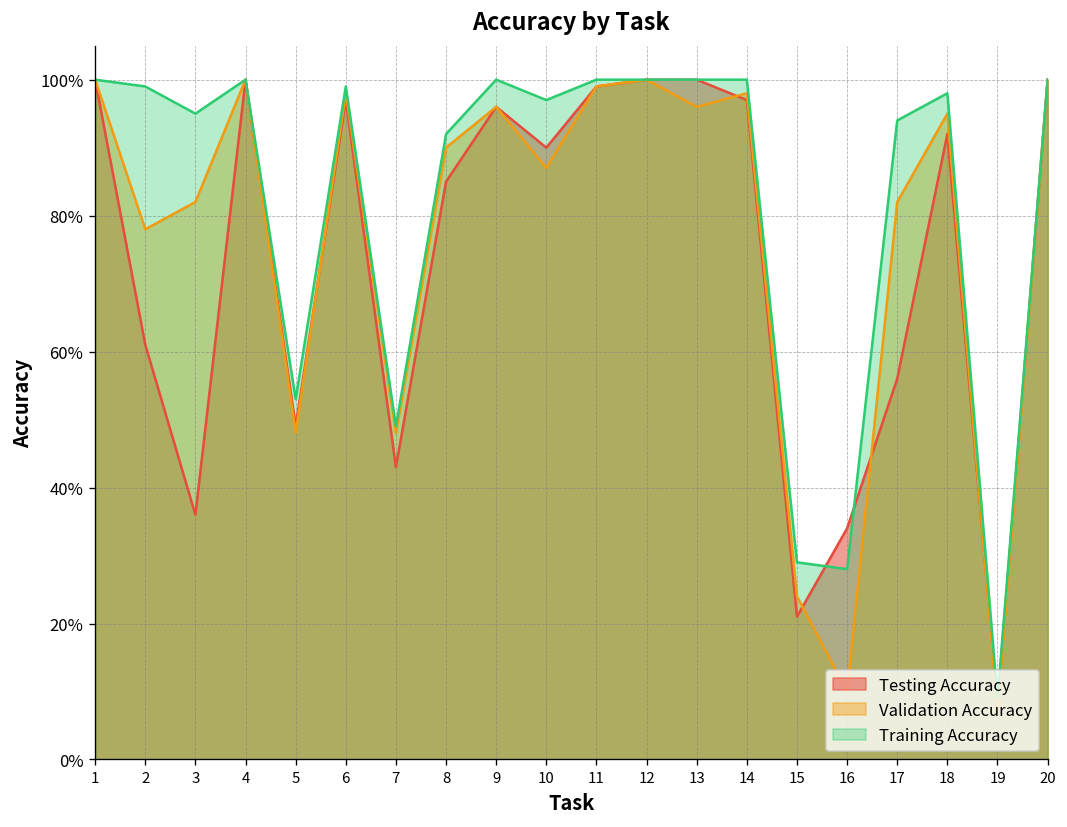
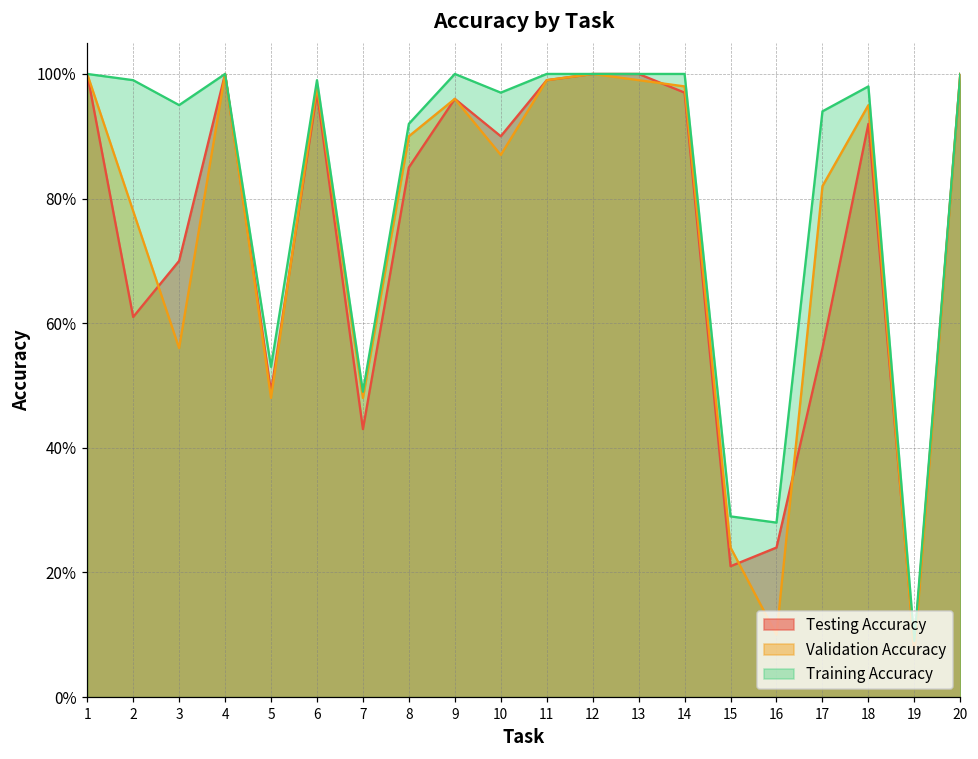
  {
    "Testing Accuracy": {
      "2": "61%",
-     "3": "36%",
+     "3": "70%",
      "5": "49%",
      "6": "97%",
      "7": "43%",
      "8": "85%",
      "10": "90%",
      "14": "97%",
      "15": "21%",
-     "16": "34%",
+     "16": "24%",
      "17": "56%",
      "18": "92%"
    },
    "Validation Accuracy": {
      "2": "78%",
-     "3": "82%",
+     "3": "56%",
      "5": "48%",
      "6": "98%",
      "7": "48%",
      "8": "90%",
      "10": "87%",
-     "13": "96%",
+     "13": "99%",
      "14": "98%",
      "15": "24%",
      "17": "82%",
      "18": "95%"
    },
    "Training Accuracy": {
      "2": "99%",
      "3": "95%",
      "5": "53%",
      "6": "99%",
      "7": "49%",
      "8": "92%",
      "9": "100%",
      "10": "97%",
      "11": "100%",
      "14": "100%",
      "15": "29%",
      "16": "28%",
      "17": "94%",
      "18": "98%"
    }
  }
